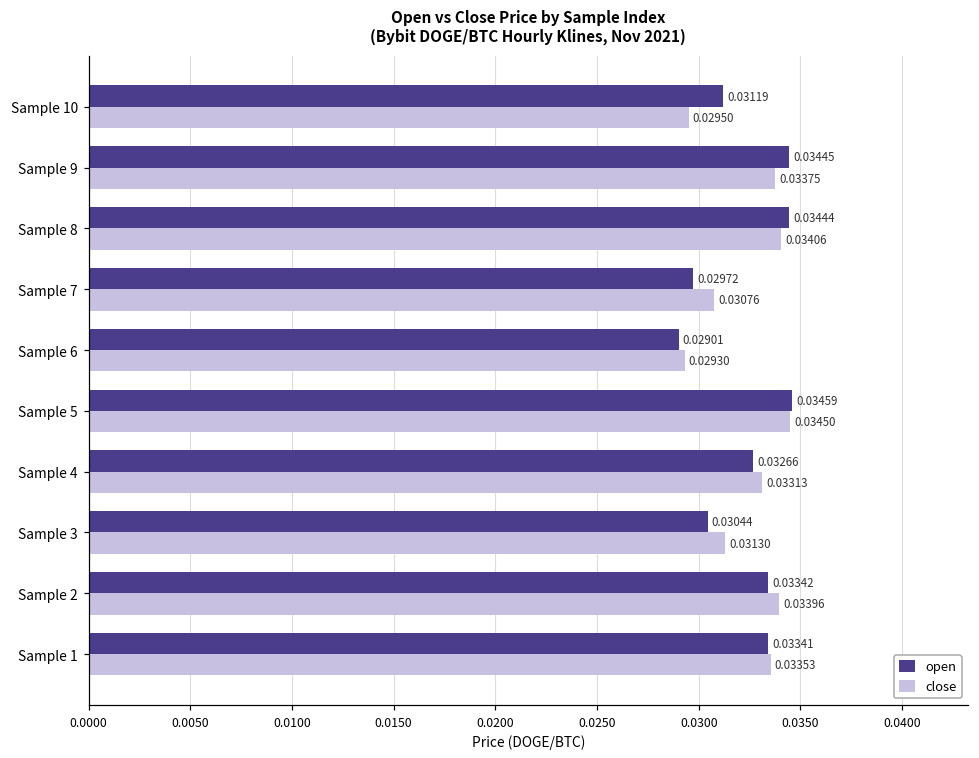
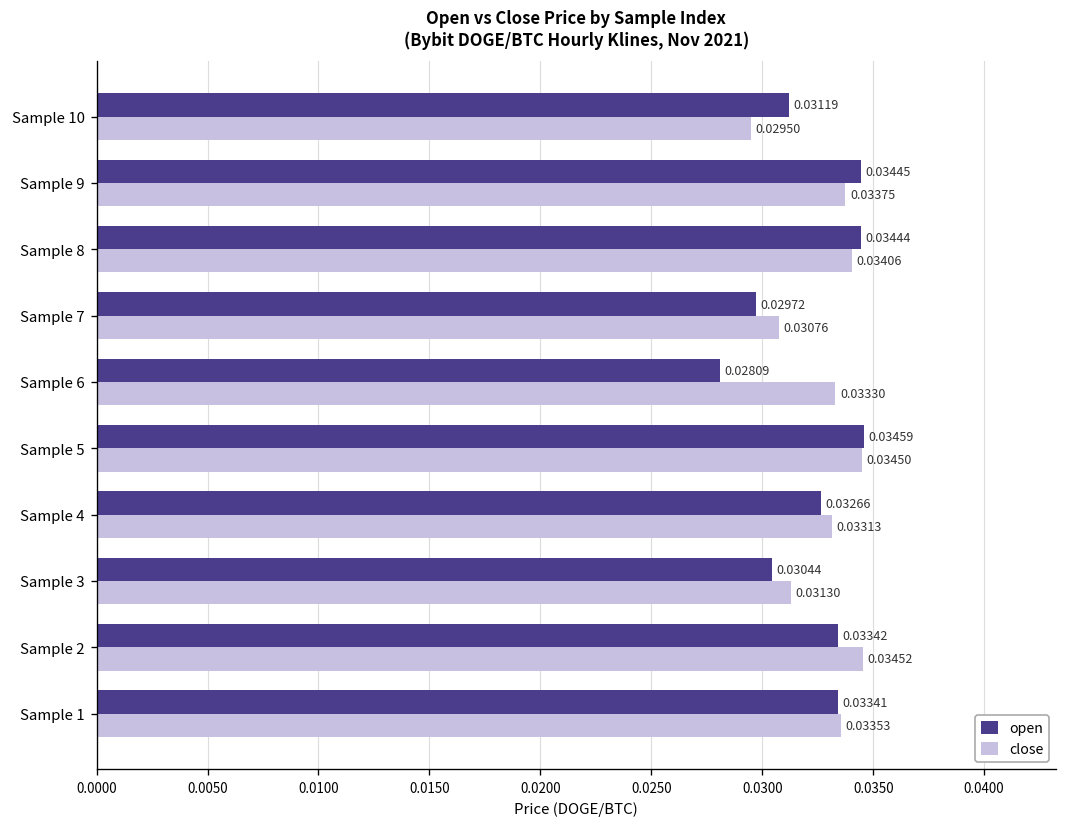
  {
    "open": {
      "Sample 10": 0.03119,
      "Sample 9": 0.03445,
      "Sample 8": 0.03444,
      "Sample 7": 0.02972,
-     "Sample 6": 0.02901,
+     "Sample 6": 0.02809,
      "Sample 5": 0.03459,
      "Sample 4": 0.03266,
      "Sample 3": 0.03044,
      "Sample 2": 0.03342,
      "Sample 1": 0.03341
    },
    "close": {
      "Sample 10": 0.02950,
      "Sample 9": 0.03375,
      "Sample 8": 0.03406,
      "Sample 7": 0.03076,
-     "Sample 6": 0.02930,
+     "Sample 6": 0.03330,
      "Sample 5": 0.03450,
      "Sample 4": 0.03313,
      "Sample 3": 0.03130,
-     "Sample 2": 0.03396,
+     "Sample 2": 0.03452,
      "Sample 1": 0.03353
    }
  }
